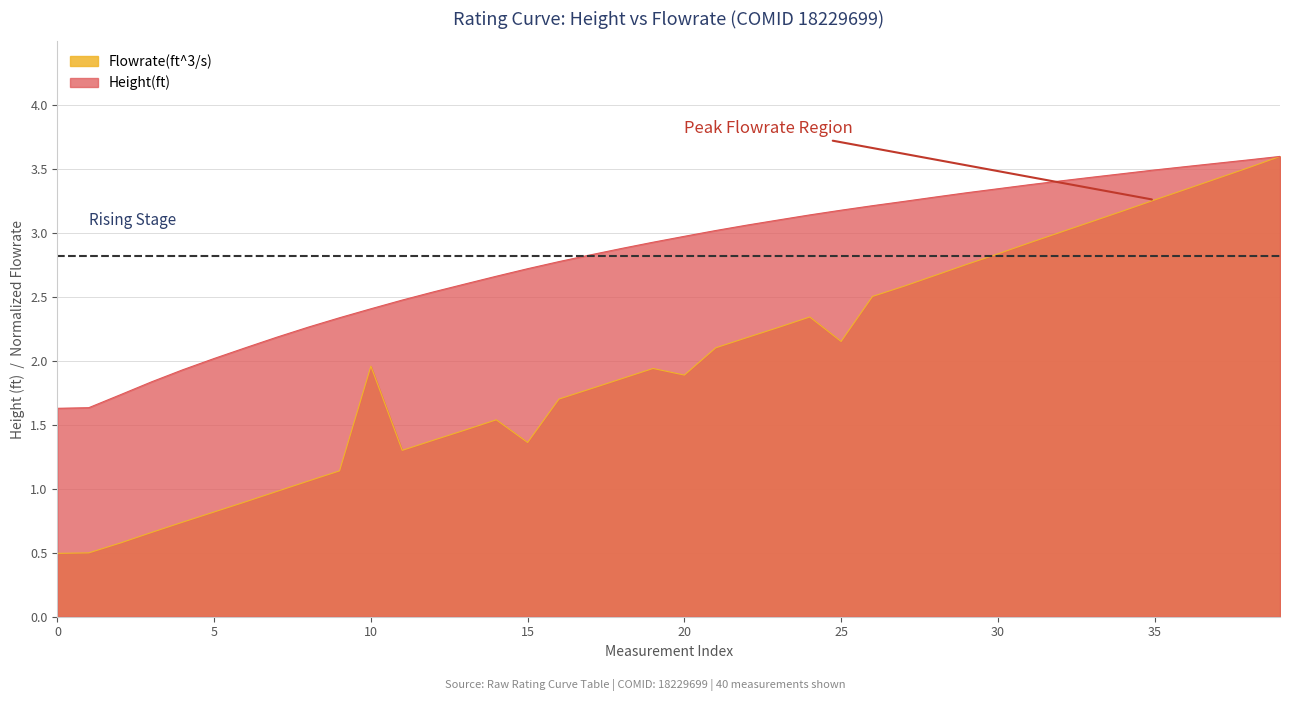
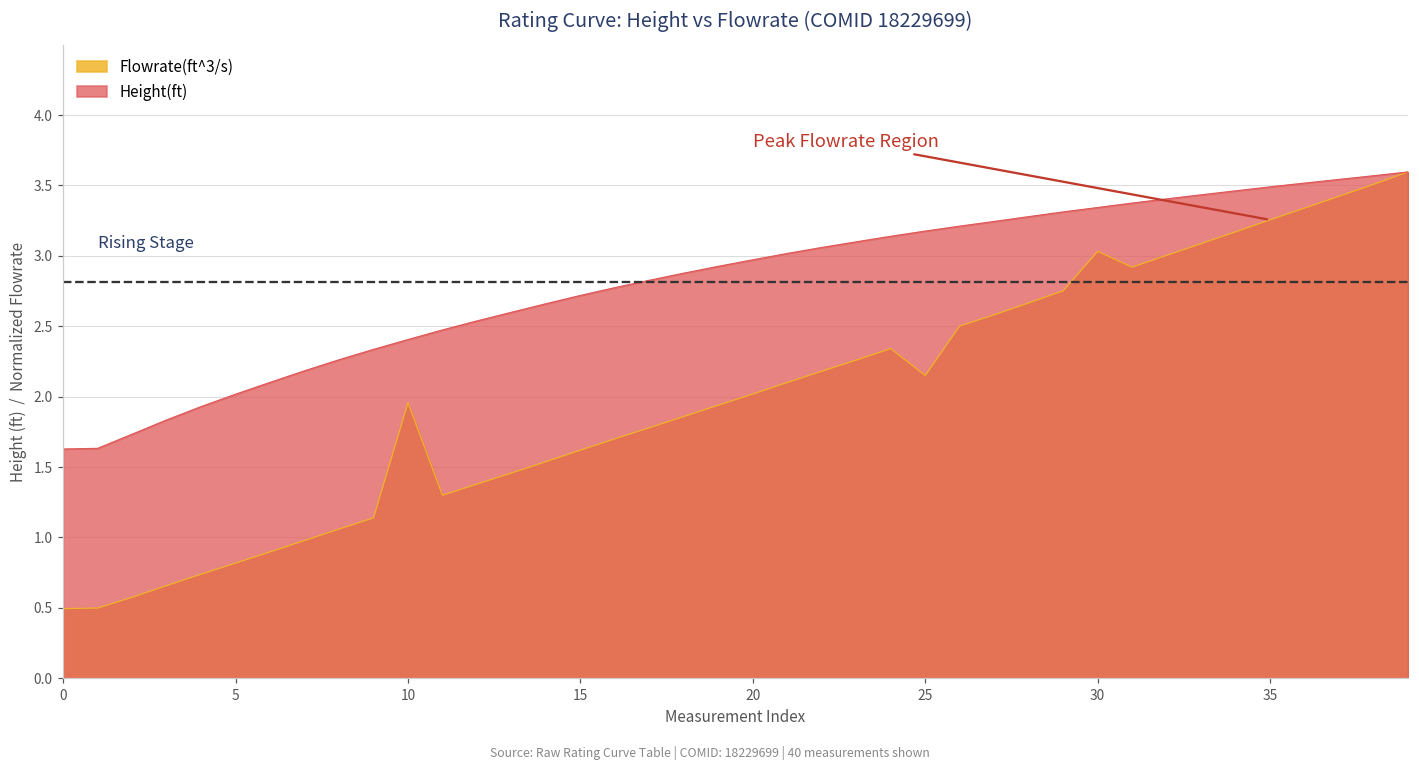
  {
    "Flowrate(ft^3/s)": {
      "0": 0.49,
      "5": 0.82,
      "10": 1.96,
-     "15": 1.36,
-     "20": 1.89,
+     "15": 1.62,
+     "20": 2.02,
      "25": 2.15,
-     "30": 2.83,
+     "30": 3.03,
      "35": 3.26
    },
    "Height(ft)": {
      "0": 1.63,
      "5": 2.02,
      "10": 2.41,
      "15": 2.72,
      "20": 2.97,
      "25": 3.18,
      "30": 3.34,
      "35": 3.49
    }
  }
